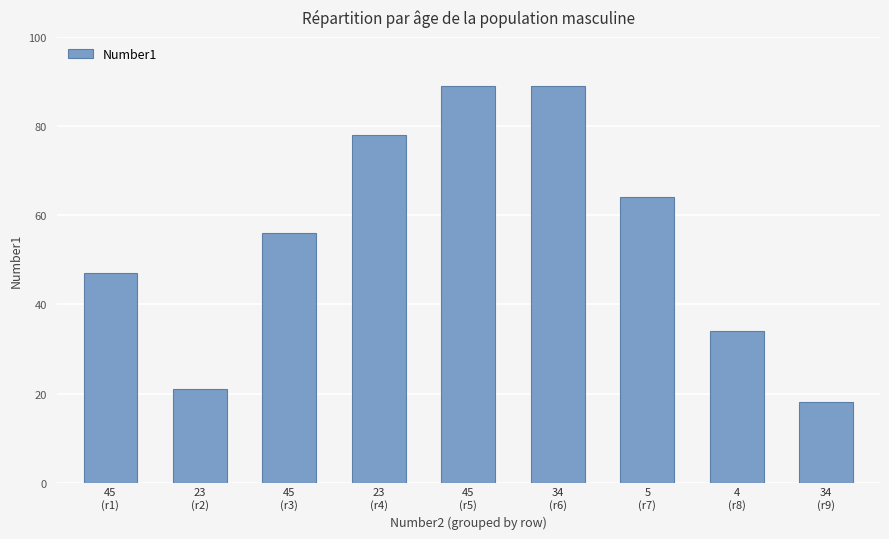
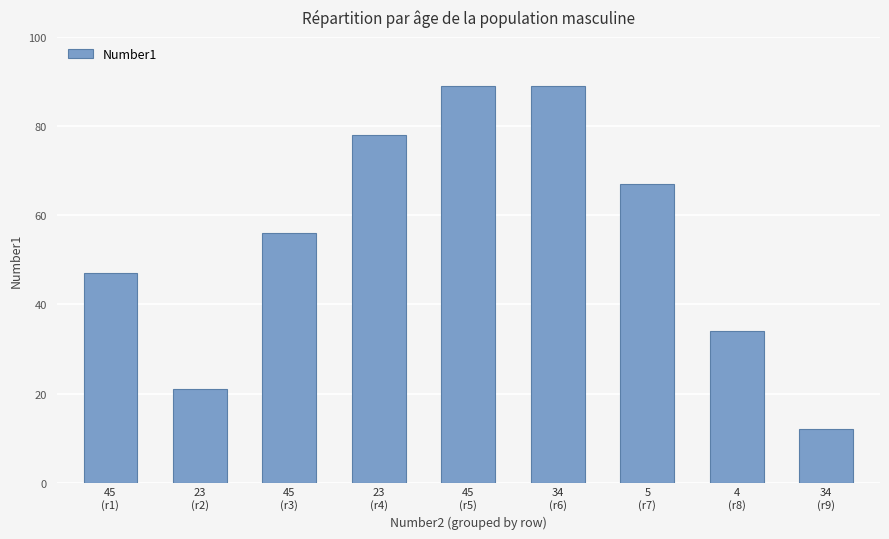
  {
    "45 (r1)": 47,
    "23 (r2)": 21,
    "45 (r3)": 56,
    "23 (r4)": 78,
    "45 (r5)": 89,
    "34 (r6)": 89,
-   "5 (r7)": 64,
+   "5 (r7)": 67,
    "4 (r8)": 34,
-   "34 (r9)": 18
+   "34 (r9)": 12
  }
